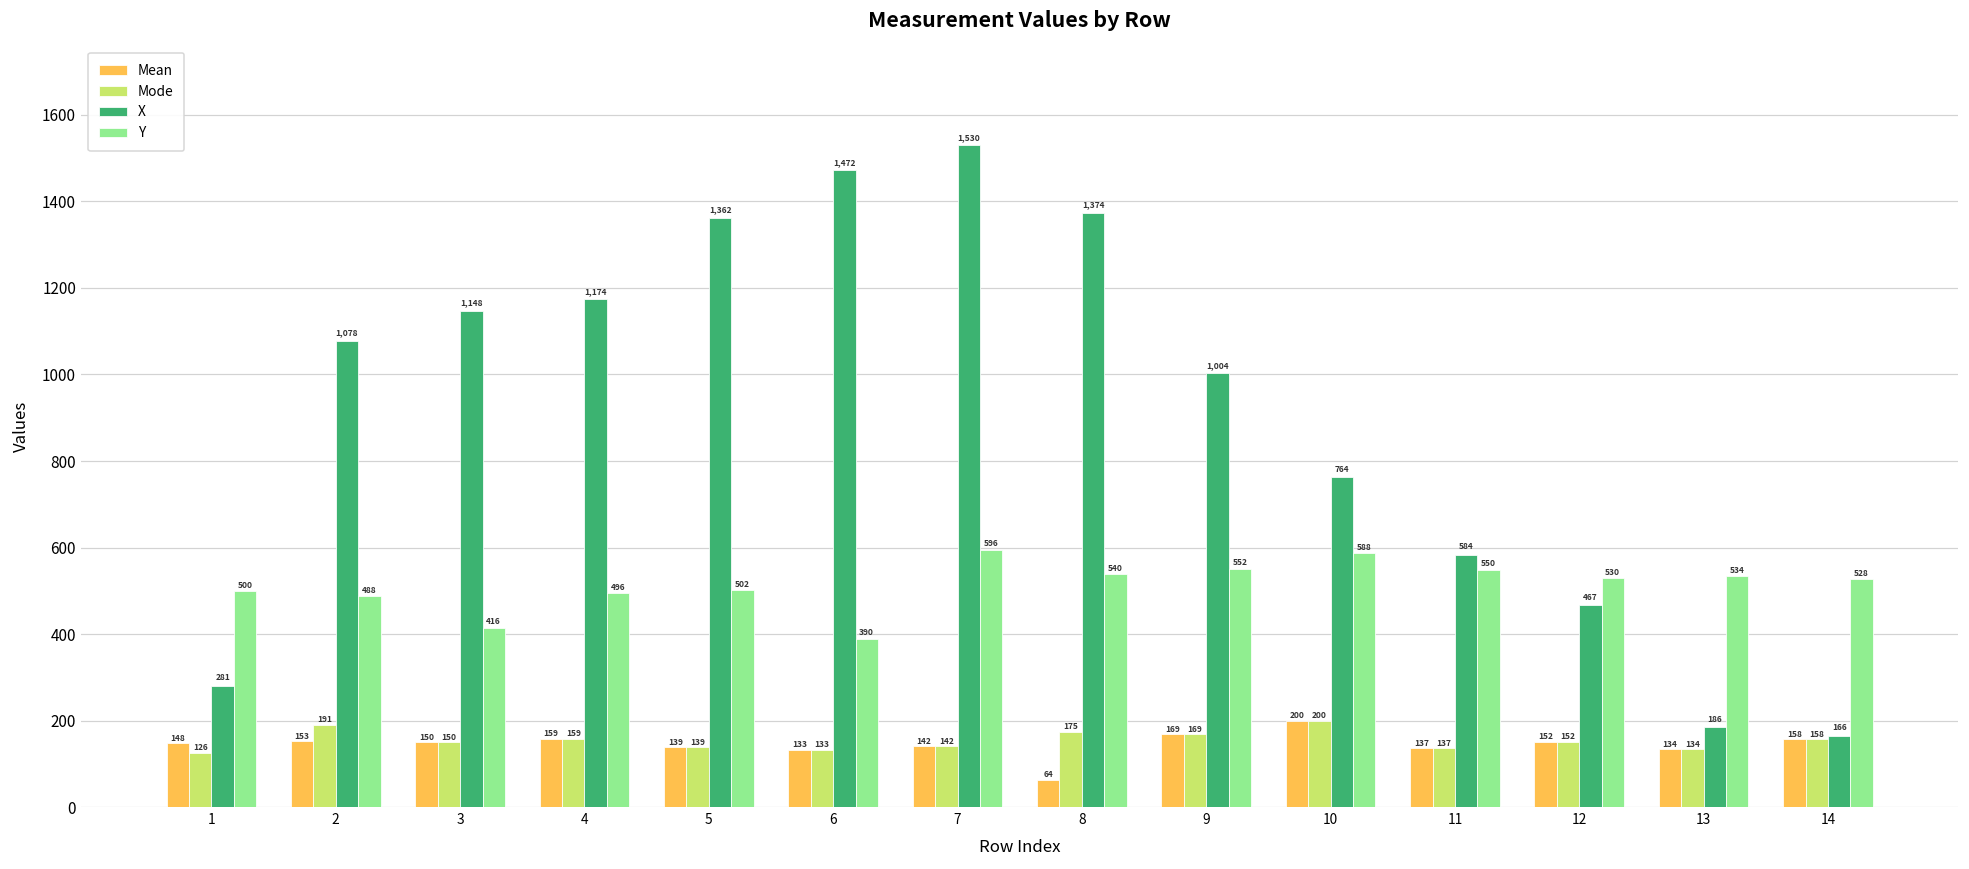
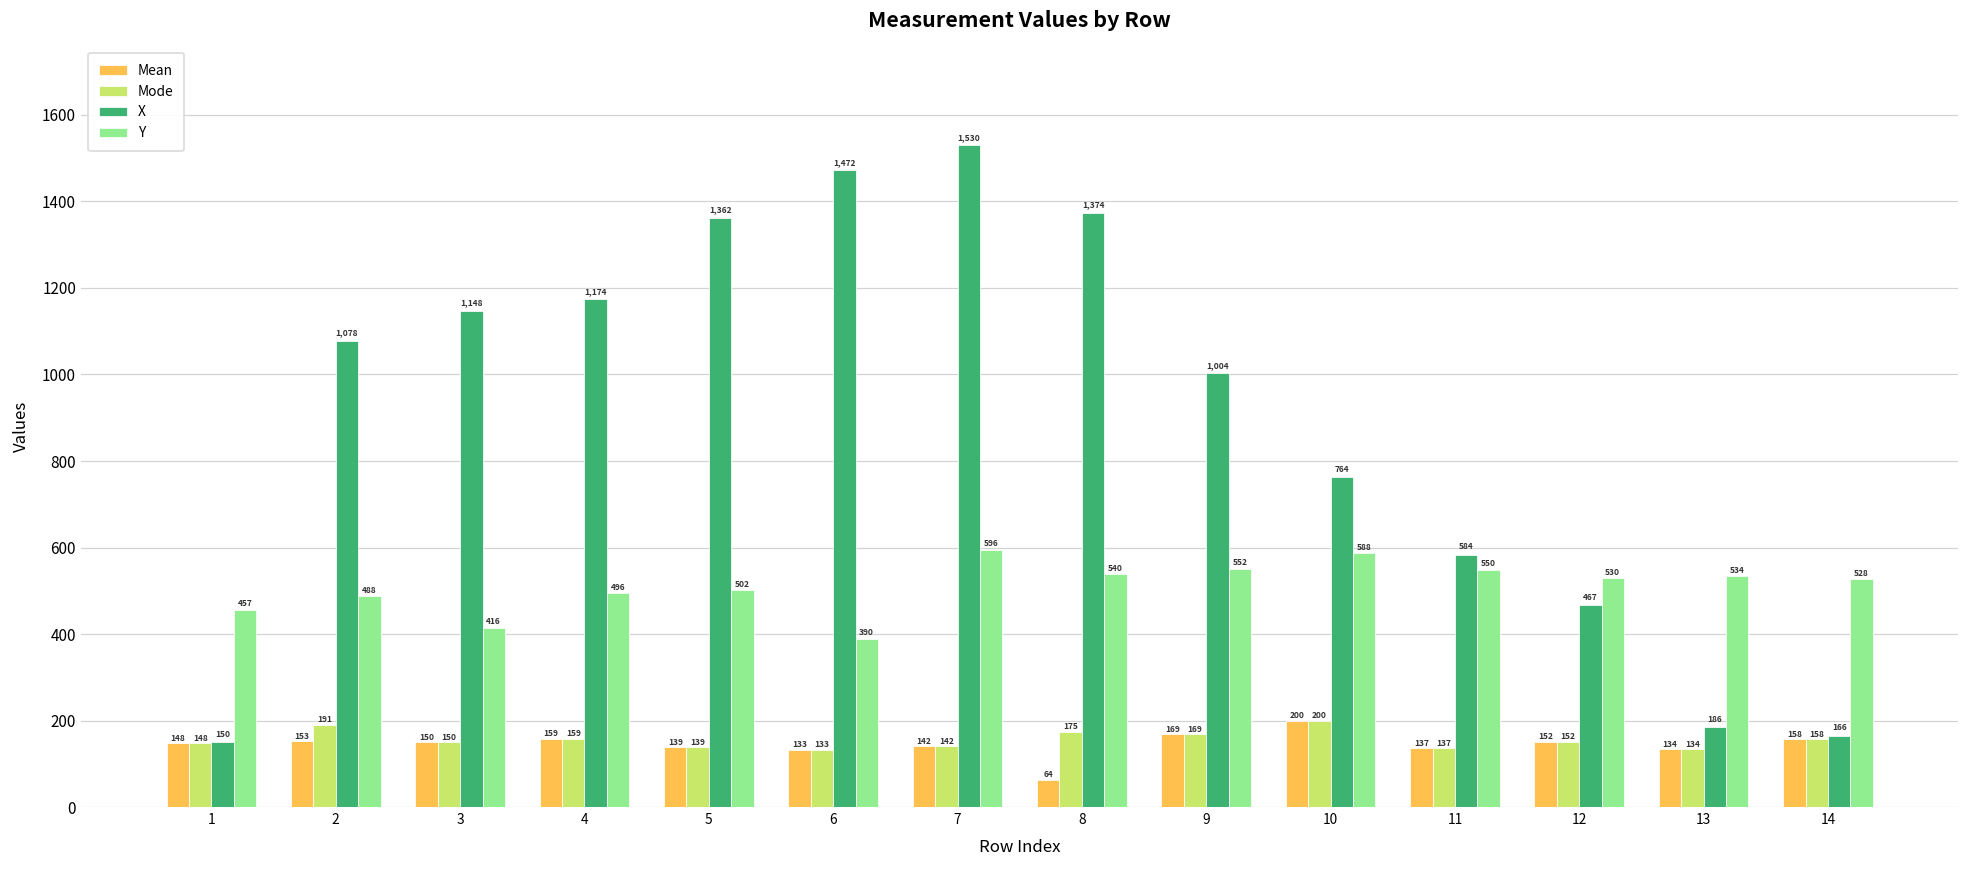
  {
    "Mean": {
      "1": "148",
      "2": "153",
      "3": "150",
      "4": "159",
      "5": "139",
      "6": "133",
      "7": "142",
      "8": "64",
      "9": "169",
      "10": "200",
      "11": "137",
      "12": "152",
      "13": "134",
      "14": "158"
    },
    "Mode": {
-     "1": "126",
+     "1": "148",
      "2": "191",
      "3": "150",
      "4": "159",
      "5": "139",
      "6": "133",
      "7": "142",
      "8": "175",
      "9": "169",
      "10": "200",
      "11": "137",
      "12": "152",
      "13": "134",
      "14": "158"
    },
    "X": {
-     "1": "281",
+     "1": "150",
      "2": "1,078",
      "3": "1,148",
      "4": "1,174",
      "5": "1,362",
      "6": "1,472",
      "7": "1,530",
      "8": "1,374",
      "9": "1,004",
      "10": "764",
      "11": "584",
      "12": "467",
      "13": "186",
      "14": "166"
    },
    "Y": {
-     "1": "500",
+     "1": "457",
      "2": "488",
      "3": "416",
      "4": "496",
      "5": "502",
      "6": "390",
      "7": "596",
      "8": "540",
      "9": "552",
      "10": "588",
      "11": "550",
      "12": "530",
      "13": "534",
      "14": "528"
    }
  }
